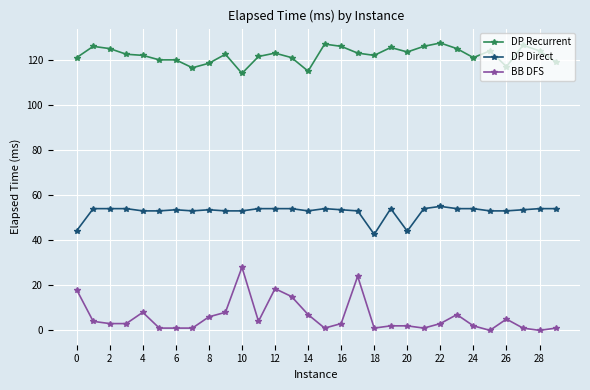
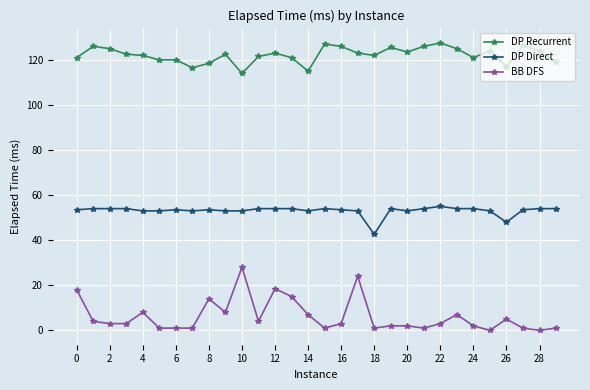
  {
    "DP Recurrent": {
      "0": 121,
      "2": 125,
      "4": 122,
      "6": 120,
      "8": 119,
      "10": 114,
      "12": 123,
      "14": 115,
      "16": 126,
      "18": 122,
      "20": 124,
      "22": 128,
      "24": 121
    },
    "DP Direct": {
-     "0": 44,
+     "0": 54,
      "2": 54,
      "4": 53,
      "6": 54,
      "8": 54,
      "10": 53,
      "12": 54,
      "14": 53,
      "16": 54,
      "18": 43,
-     "20": 44,
+     "20": 53,
      "22": 55,
      "24": 54,
-     "26": 53,
+     "26": 48,
      "28": 54
    },
    "BB DFS": {
      "0": 18,
      "2": 3,
      "4": 8,
      "6": 1,
-     "8": 6,
+     "8": 14,
      "10": 28,
      "12": 19,
      "14": 7,
      "16": 3,
      "18": 1,
      "20": 2,
      "22": 3,
      "24": 2,
      "26": 5,
      "28": 0
    }
  }
